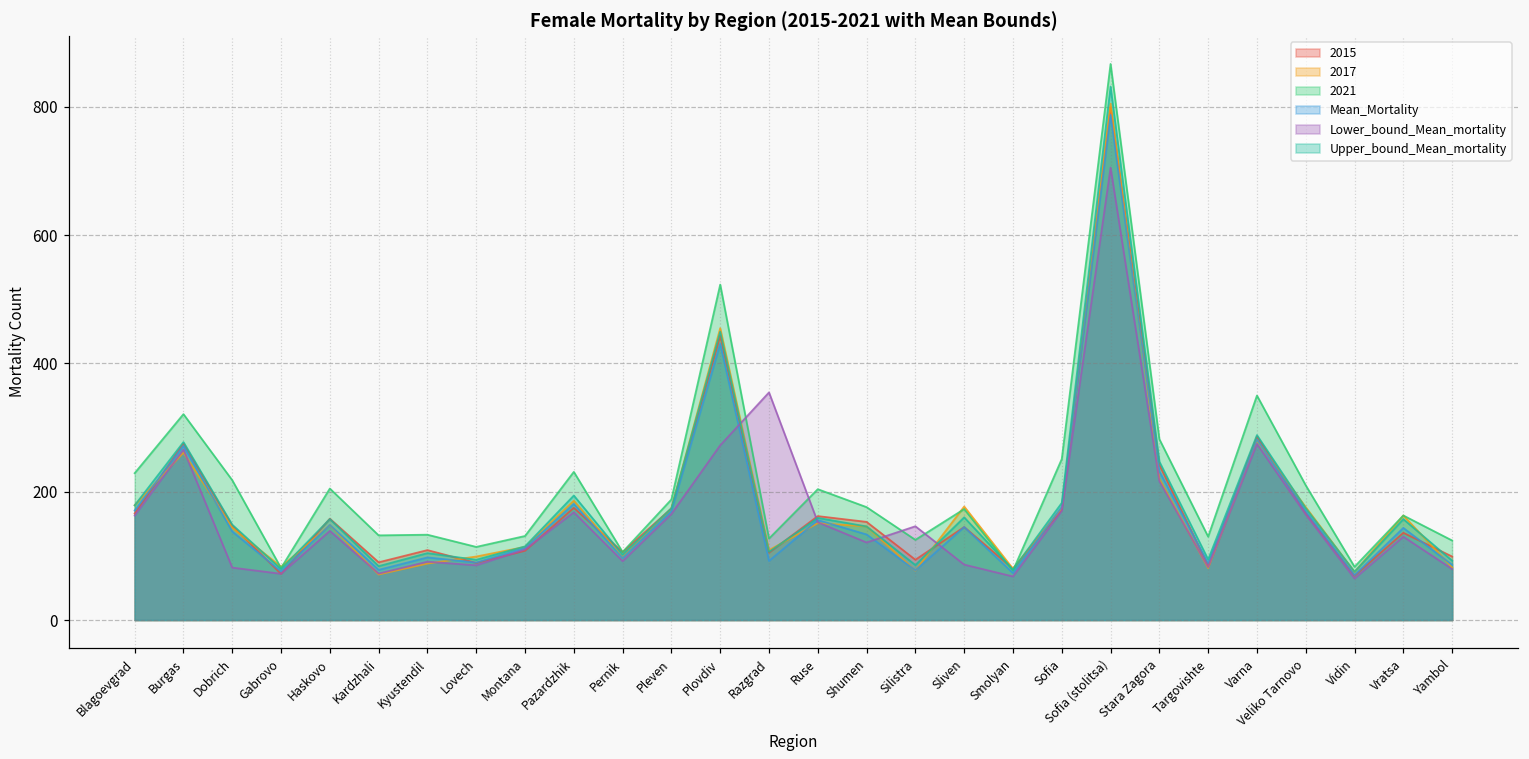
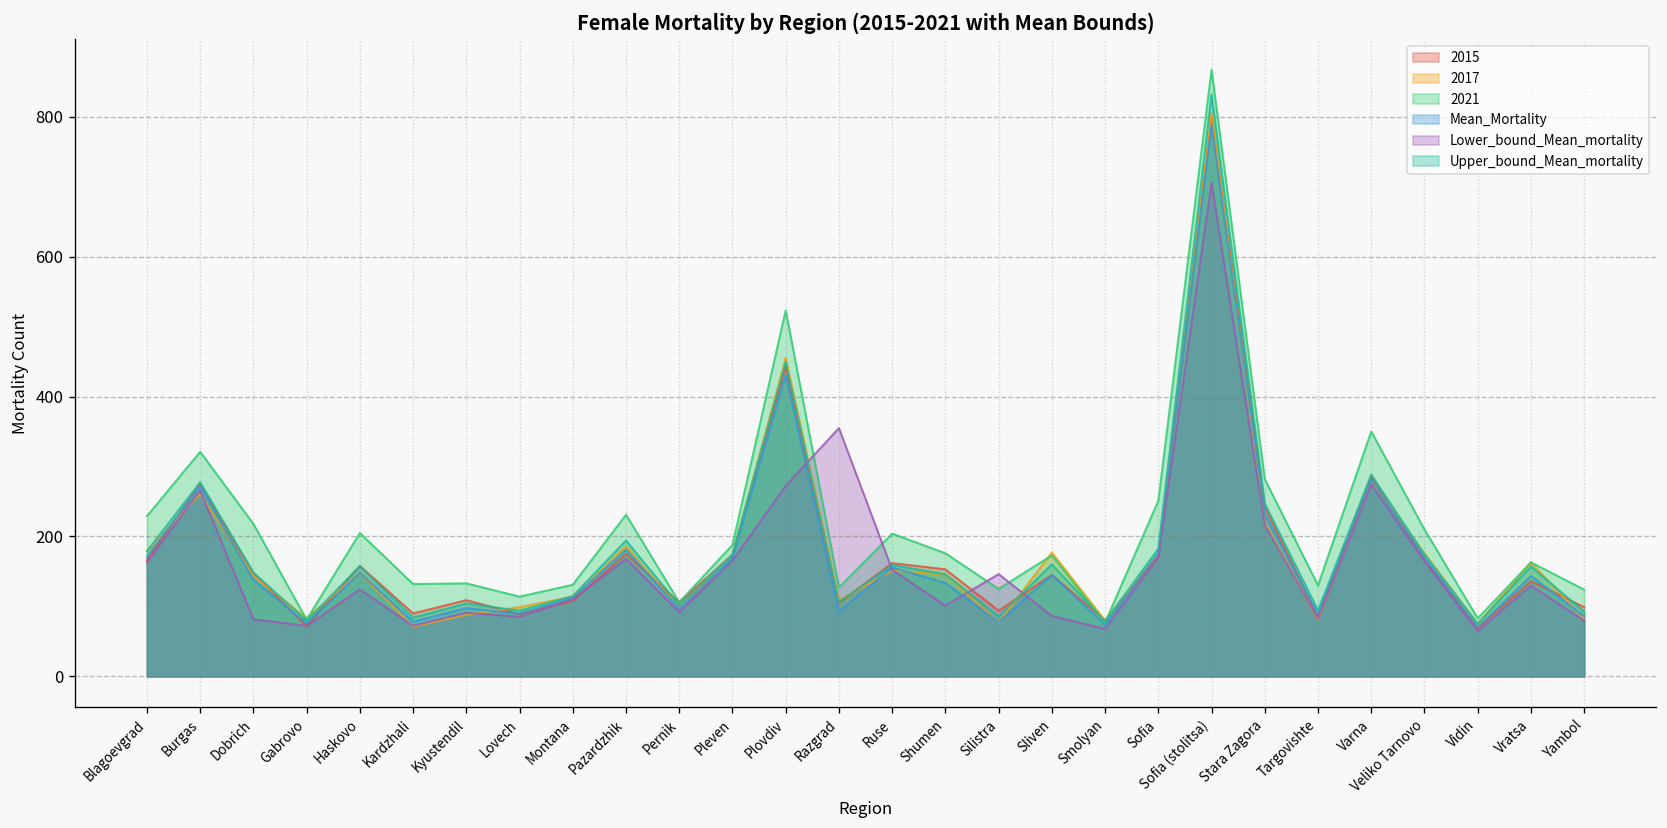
  {
    "Lower_bound_Mean_mortality": {
      "Burgas": 270,
      "Dobrich": 80,
-     "Haskovo": 140,
+     "Haskovo": 120,
      "Pazardzhik": 170,
      "Pernik": 90,
      "Pleven": 170,
      "Plovdiv": 270,
      "Razgrad": 350,
-     "Shumen": 120,
+     "Shumen": 100,
      "Silistra": 150,
      "Sliven": 90,
      "Smolyan": 70,
      "Sofia (stolitsa)": 710,
      "Varna": 270,
      "Vratsa": 130
    }
  }
